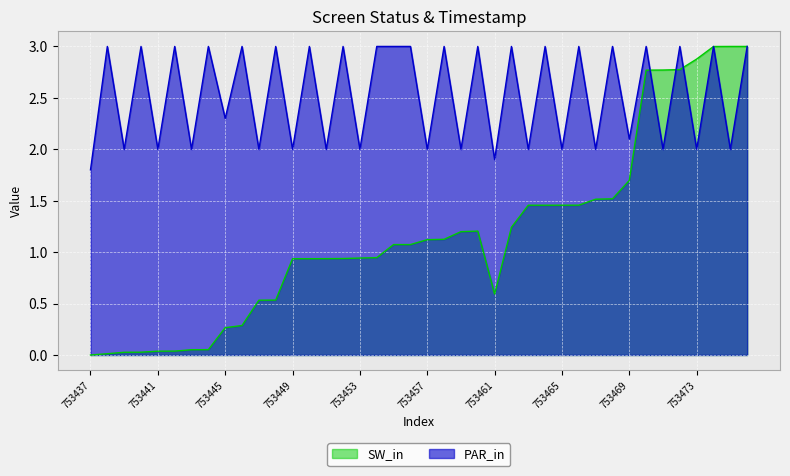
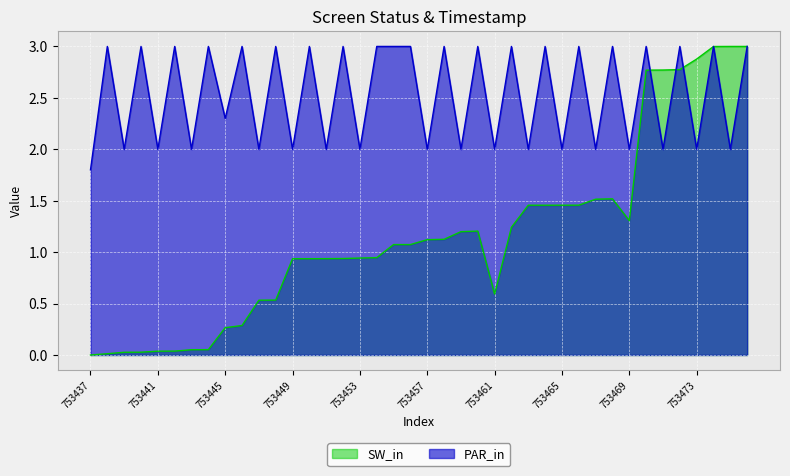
  {
    "SW_in": {
      "753437": 0.00,
      "753441": 0.04,
      "753445": 0.27,
      "753449": 0.94,
      "753453": 0.94,
      "753457": 1.12,
      "753461": 0.59,
      "753465": 1.46,
-     "753469": 1.70,
+     "753469": 1.31,
      "753473": 2.88
    },
    "PAR_in": {
      "753437": 1.8,
      "753441": 2.0,
      "753445": 2.3,
      "753449": 2.0,
      "753453": 2.0,
      "753457": 2.0,
-     "753461": 1.9,
+     "753461": 2.0,
      "753465": 2.0,
-     "753469": 2.1,
+     "753469": 2.0,
      "753473": 2.0
    }
  }
